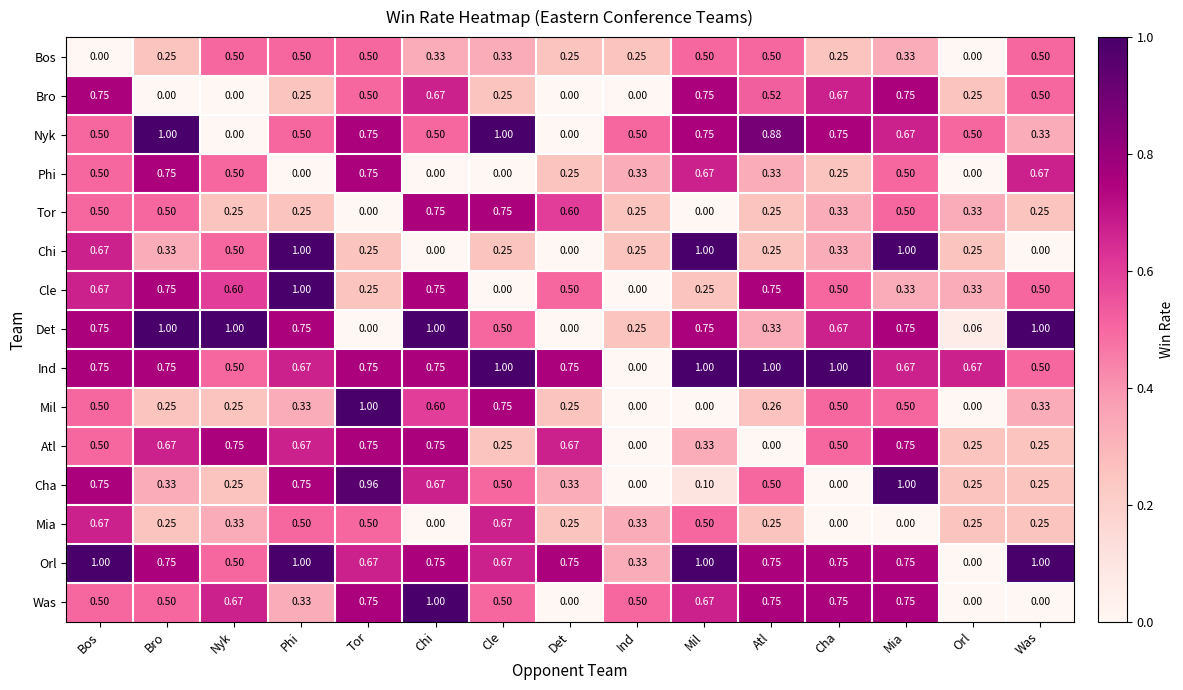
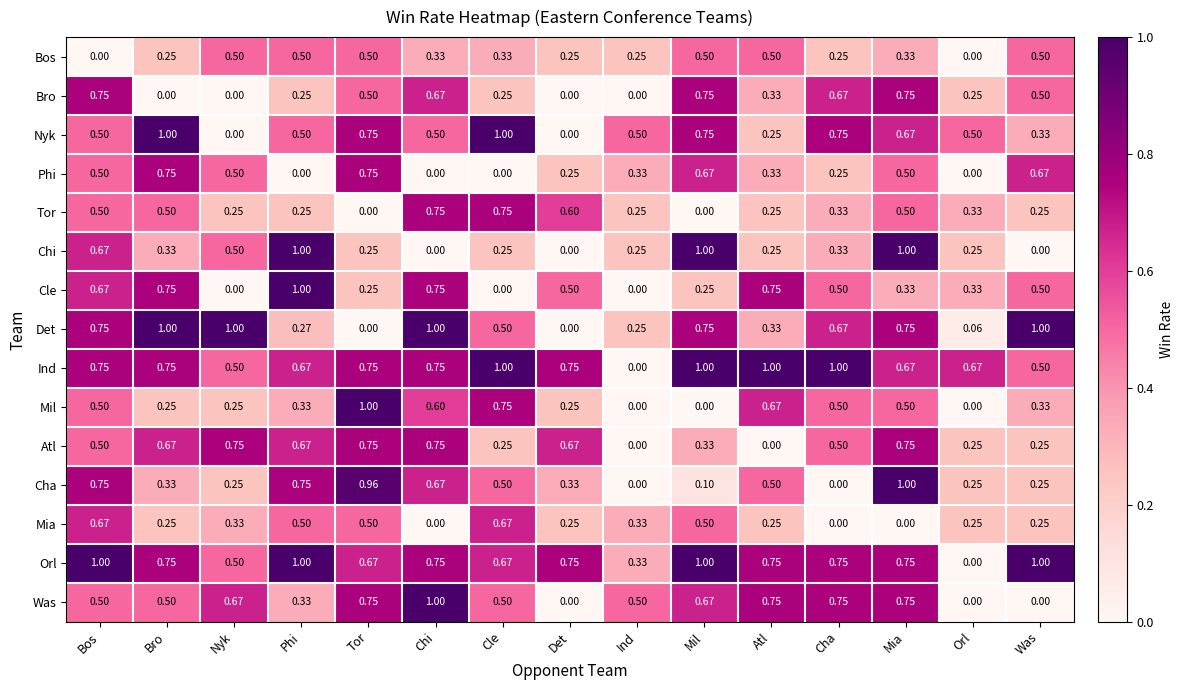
  {
    "Bro": {
      "Bos": 0.75,
      "Bro": 0.00,
      "Nyk": 0.00,
      "Phi": 0.25,
      "Tor": 0.50,
      "Chi": 0.67,
      "Cle": 0.25,
      "Det": 0.00,
      "Ind": 0.00,
      "Mil": 0.75,
-     "Atl": 0.52,
+     "Atl": 0.33,
      "Cha": 0.67,
      "Mia": 0.75,
      "Orl": 0.25,
      "Was": 0.50
    },
    "Nyk": {
      "Bos": 0.50,
      "Bro": 1.00,
      "Nyk": 0.00,
      "Phi": 0.50,
      "Tor": 0.75,
      "Chi": 0.50,
      "Cle": 1.00,
      "Det": 0.00,
      "Ind": 0.50,
      "Mil": 0.75,
-     "Atl": 0.88,
+     "Atl": 0.25,
      "Cha": 0.75,
      "Mia": 0.67,
      "Orl": 0.50,
      "Was": 0.33
    },
    "Cle": {
      "Bos": 0.67,
      "Bro": 0.75,
-     "Nyk": 0.60,
+     "Nyk": 0.00,
      "Phi": 1.00,
      "Tor": 0.25,
      "Chi": 0.75,
      "Cle": 0.00,
      "Det": 0.50,
      "Ind": 0.00,
      "Mil": 0.25,
      "Atl": 0.75,
      "Cha": 0.50,
      "Mia": 0.33,
      "Orl": 0.33,
      "Was": 0.50
    },
    "Det": {
      "Bos": 0.75,
      "Bro": 1.00,
      "Nyk": 1.00,
-     "Phi": 0.75,
+     "Phi": 0.27,
      "Tor": 0.00,
      "Chi": 1.00,
      "Cle": 0.50,
      "Det": 0.00,
      "Ind": 0.25,
      "Mil": 0.75,
      "Atl": 0.33,
      "Cha": 0.67,
      "Mia": 0.75,
      "Orl": 0.06,
      "Was": 1.00
    },
    "Mil": {
      "Bos": 0.50,
      "Bro": 0.25,
      "Nyk": 0.25,
      "Phi": 0.33,
      "Tor": 1.00,
      "Chi": 0.60,
      "Cle": 0.75,
      "Det": 0.25,
      "Ind": 0.00,
      "Mil": 0.00,
-     "Atl": 0.26,
+     "Atl": 0.67,
      "Cha": 0.50,
      "Mia": 0.50,
      "Orl": 0.00,
      "Was": 0.33
    }
  }
